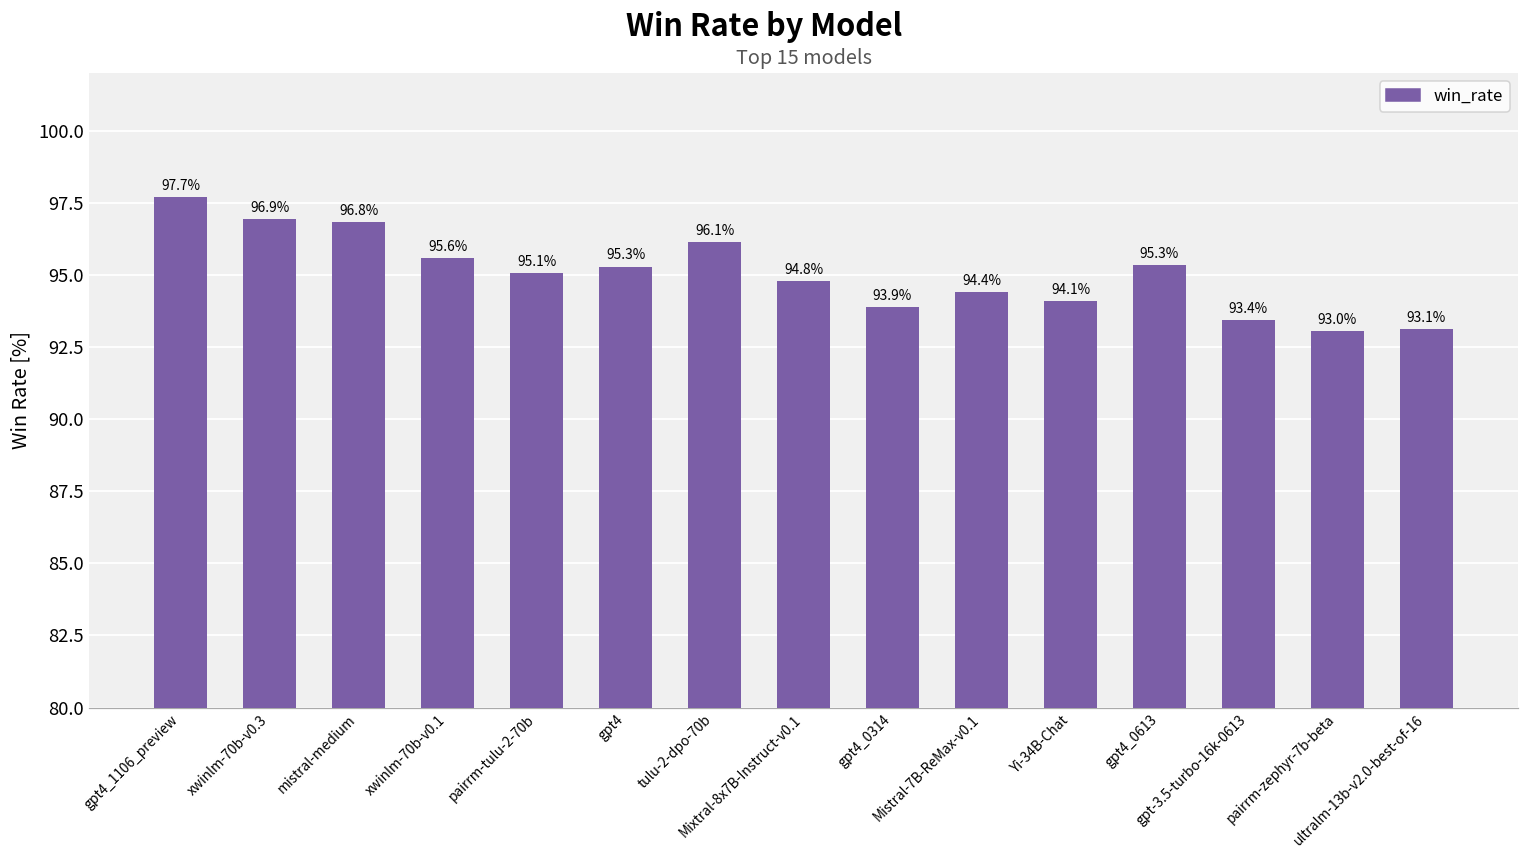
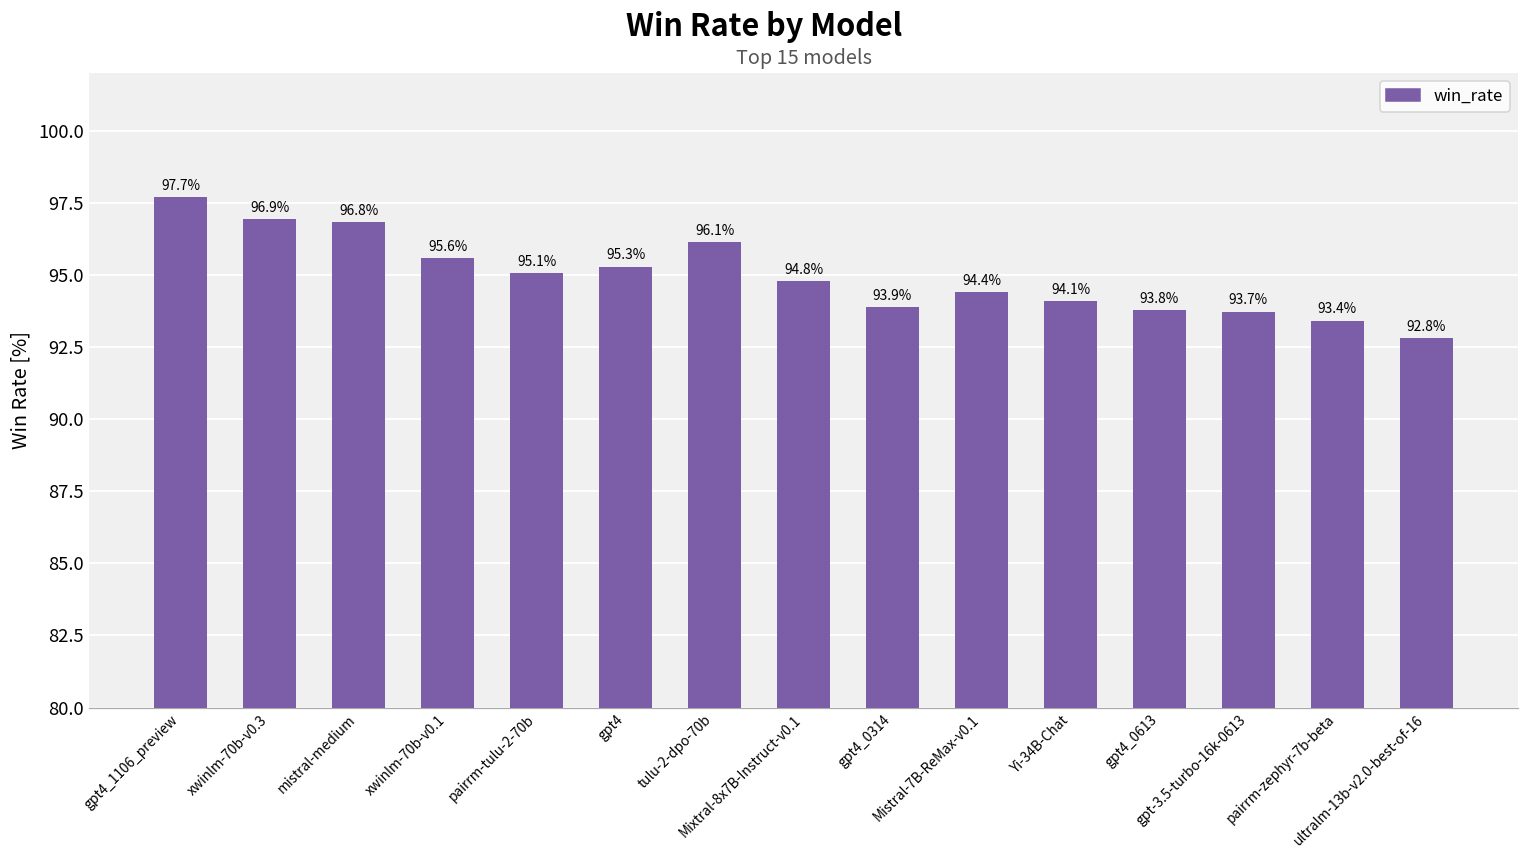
  {
    "gpt4_1106_preview": "97.7%",
    "xwinlm-70b-v0.3": "96.9%",
    "mistral-medium": "96.8%",
    "xwinlm-70b-v0.1": "95.6%",
    "pairrm-tulu-2-70b": "95.1%",
    "gpt4": "95.3%",
    "tulu-2-dpo-70b": "96.1%",
    "Mixtral-8x7B-Instruct-v0.1": "94.8%",
    "gpt4_0314": "93.9%",
    "Mistral-7B-ReMax-v0.1": "94.4%",
    "Yi-34B-Chat": "94.1%",
-   "gpt4_0613": "95.3%",
-   "gpt-3.5-turbo-16k-0613": "93.4%",
-   "pairrm-zephyr-7b-beta": "93.0%",
-   "ultralm-13b-v2.0-best-of-16": "93.1%"
+   "gpt4_0613": "93.8%",
+   "gpt-3.5-turbo-16k-0613": "93.7%",
+   "pairrm-zephyr-7b-beta": "93.4%",
+   "ultralm-13b-v2.0-best-of-16": "92.8%"
  }
